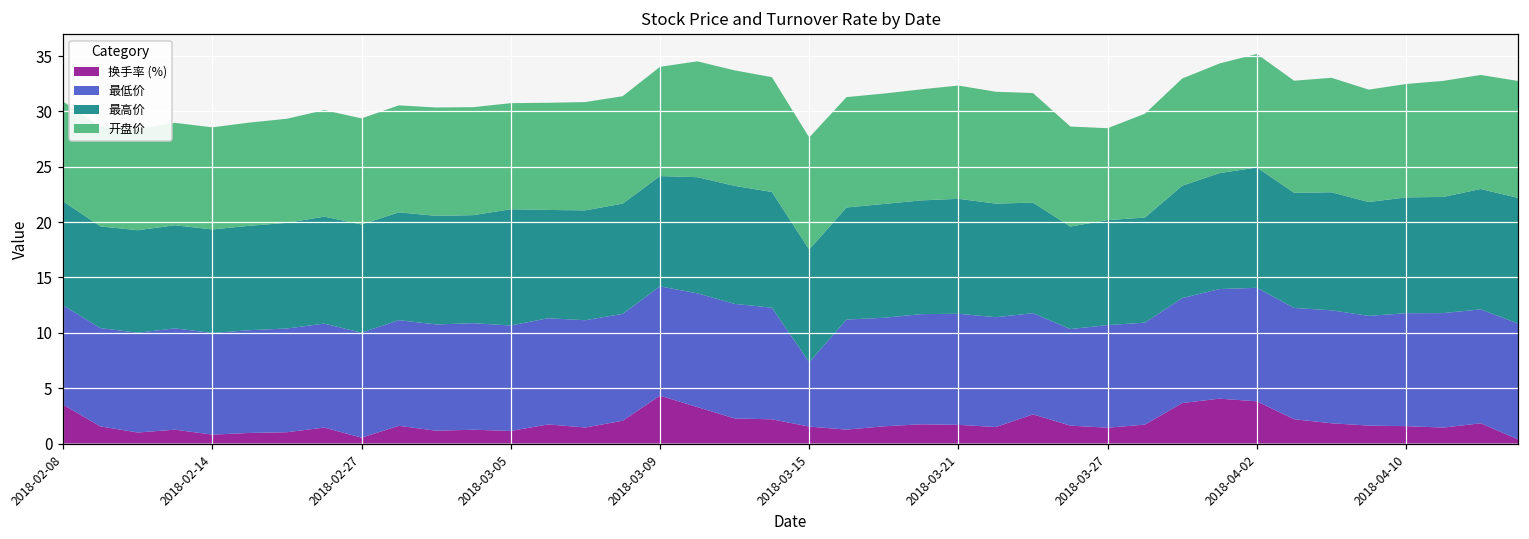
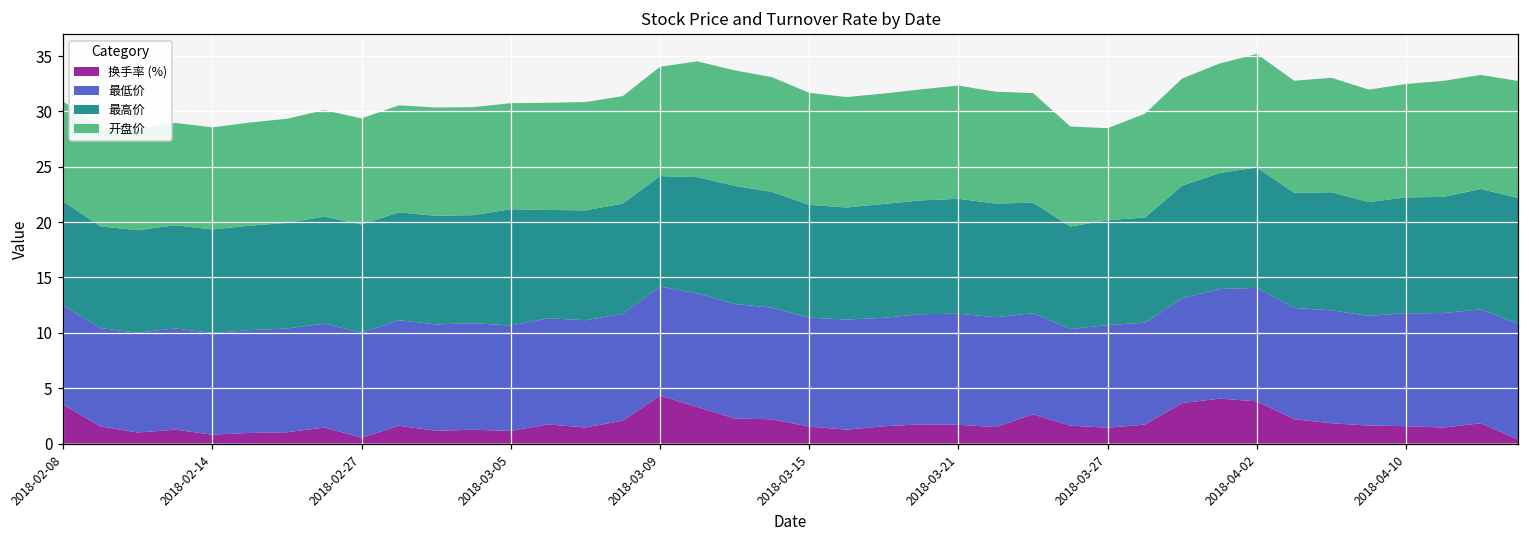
  {
    "换手率 (%)": {
      "2018-02-08": 3.5,
      "2018-02-14": 0.8,
      "2018-02-27": 0.5,
      "2018-03-05": 1.1,
      "2018-03-09": 4.3,
      "2018-03-15": 1.5,
      "2018-03-21": 1.7,
      "2018-03-27": 1.4,
      "2018-04-02": 3.8,
      "2018-04-10": 1.6
    },
    "最低价": {
      "2018-02-08": 9.0,
      "2018-02-14": 9.2,
      "2018-02-27": 9.5,
      "2018-03-05": 9.5,
      "2018-03-09": 9.9,
-     "2018-03-15": 5.8,
+     "2018-03-15": 9.8,
      "2018-03-21": 10.0,
      "2018-03-27": 9.3,
      "2018-04-02": 10.3,
      "2018-04-10": 10.2
    },
    "最高价": {
      "2018-02-08": 9.4,
      "2018-02-14": 9.4,
      "2018-02-27": 9.8,
      "2018-03-05": 10.5,
      "2018-03-09": 10.0,
      "2018-03-15": 10.2,
      "2018-03-21": 10.4,
      "2018-03-27": 9.5,
      "2018-04-02": 10.9,
      "2018-04-10": 10.5
    },
    "开盘价": {
      "2018-02-08": 9.0,
      "2018-02-14": 9.2,
      "2018-02-27": 9.6,
      "2018-03-05": 9.6,
      "2018-03-09": 9.9,
      "2018-03-15": 10.1,
      "2018-03-21": 10.2,
      "2018-03-27": 8.3,
      "2018-04-02": 10.3,
      "2018-04-10": 10.2
    }
  }
